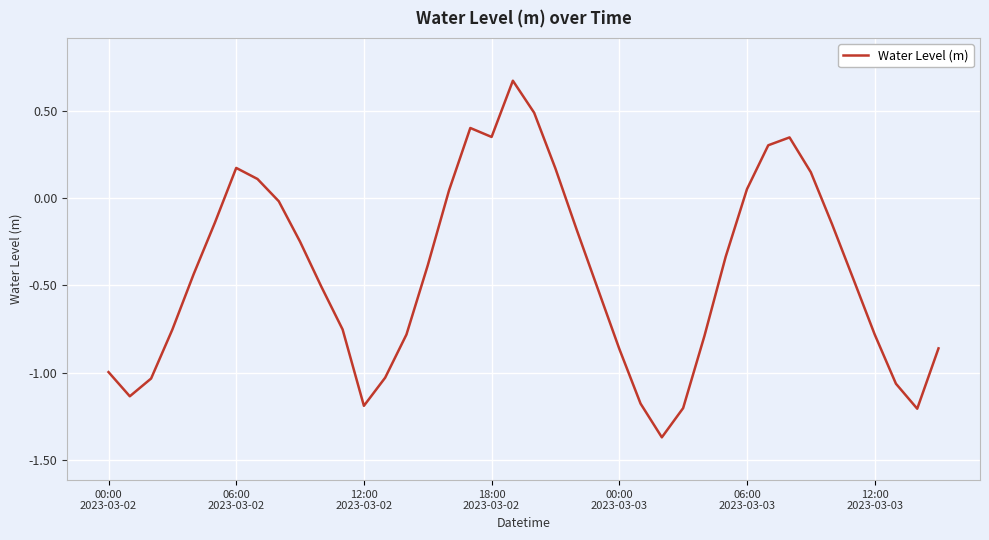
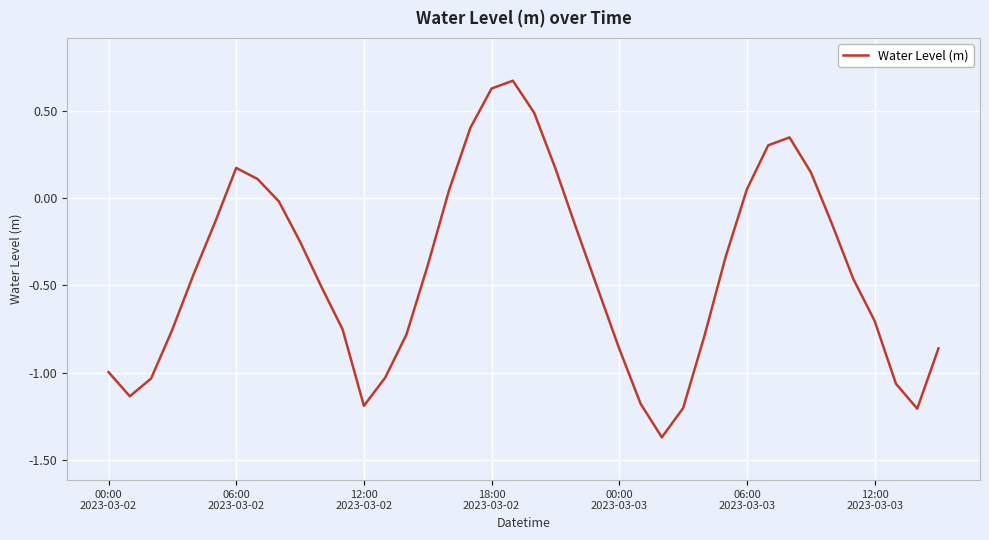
  {
    "00:00 2023-03-02": -1.00,
    "06:00 2023-03-02": 0.18,
    "12:00 2023-03-02": -1.19,
-   "18:00 2023-03-02": 0.35,
+   "18:00 2023-03-02": 0.63,
    "00:00 2023-03-03": -0.86,
    "06:00 2023-03-03": 0.05,
-   "12:00 2023-03-03": -0.78
+   "12:00 2023-03-03": -0.70
  }
